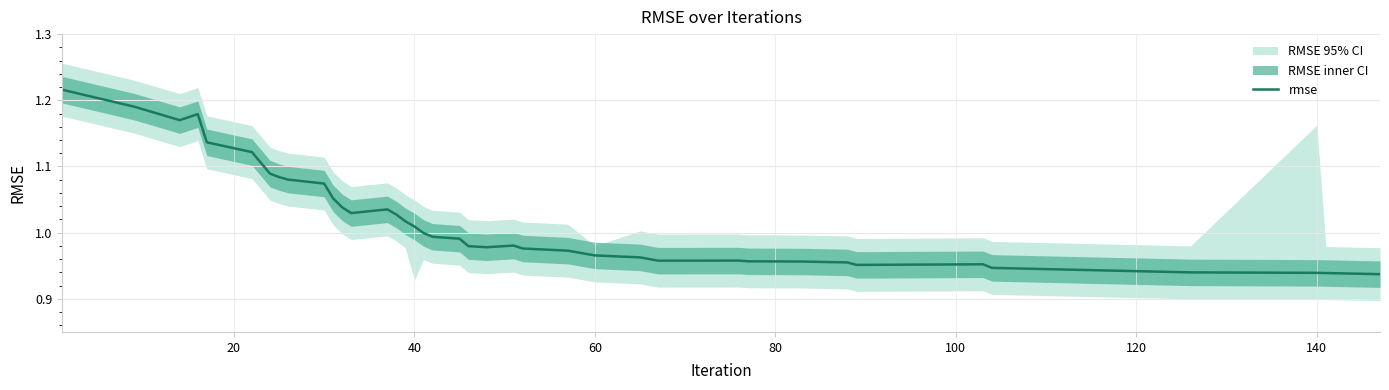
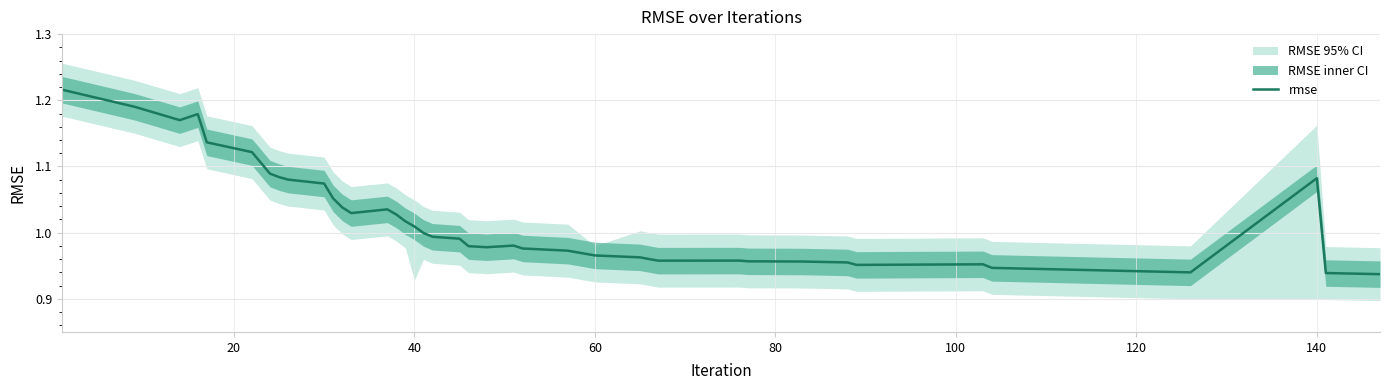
  {
    "rmse": {
      "40": 1.01,
      "60": 0.97,
-     "140": 0.94
+     "140": 1.08
    }
  }
